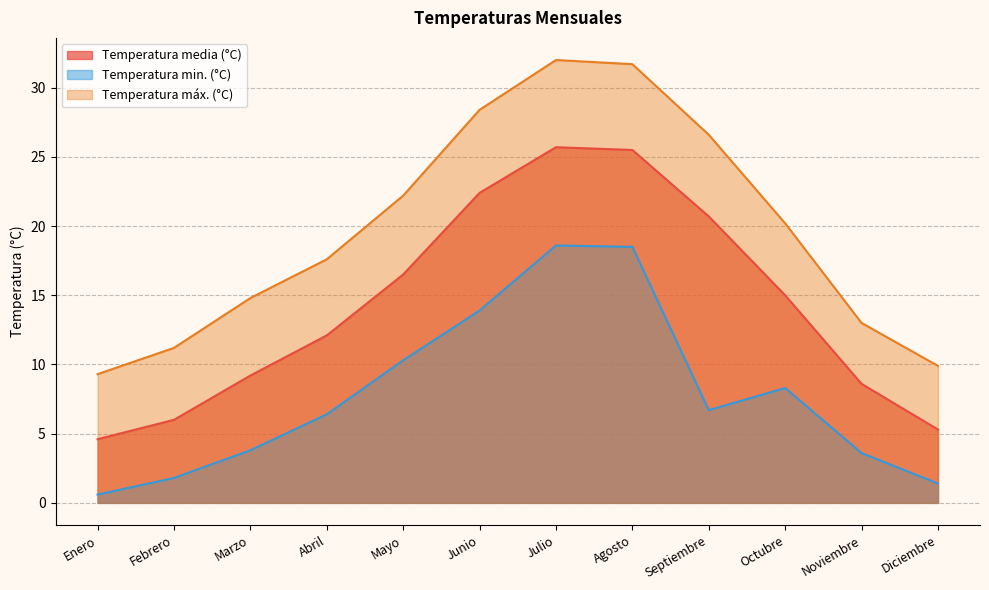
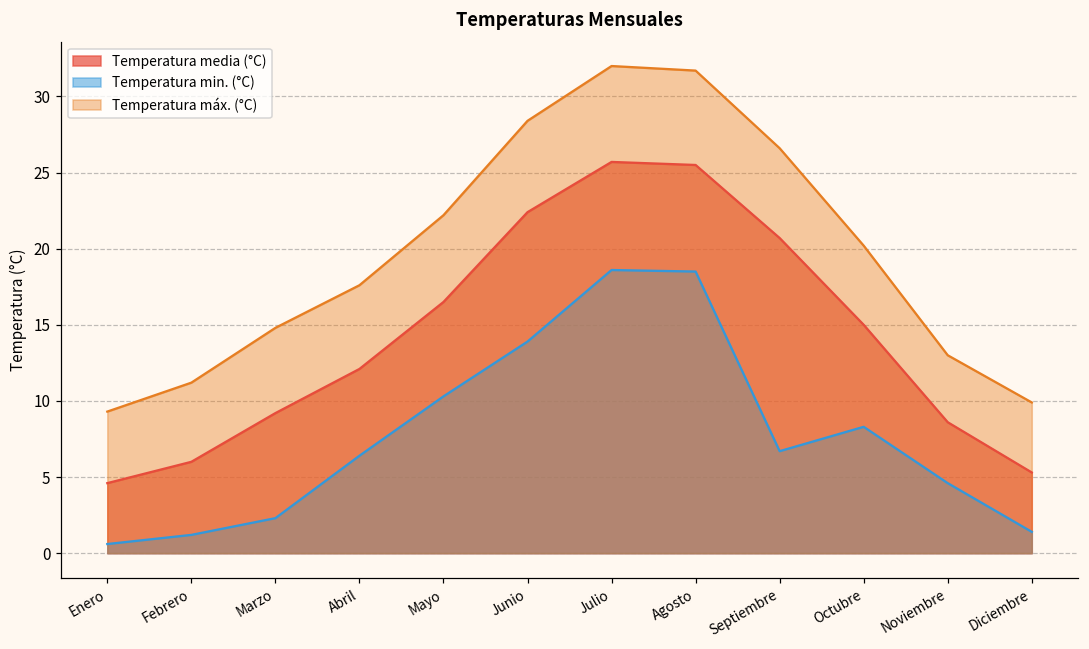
  {
    "Temperatura min. (°C)": {
      "Enero": 0.6,
-     "Febrero": 1.8,
-     "Marzo": 3.8,
+     "Febrero": 1.2,
+     "Marzo": 2.3,
      "Abril": 6.4,
      "Mayo": 10.3,
      "Junio": 13.9,
      "Julio": 18.6,
      "Agosto": 18.5,
      "Septiembre": 6.7,
      "Octubre": 8.3,
-     "Noviembre": 3.6,
+     "Noviembre": 4.6,
      "Diciembre": 1.4
    }
  }
